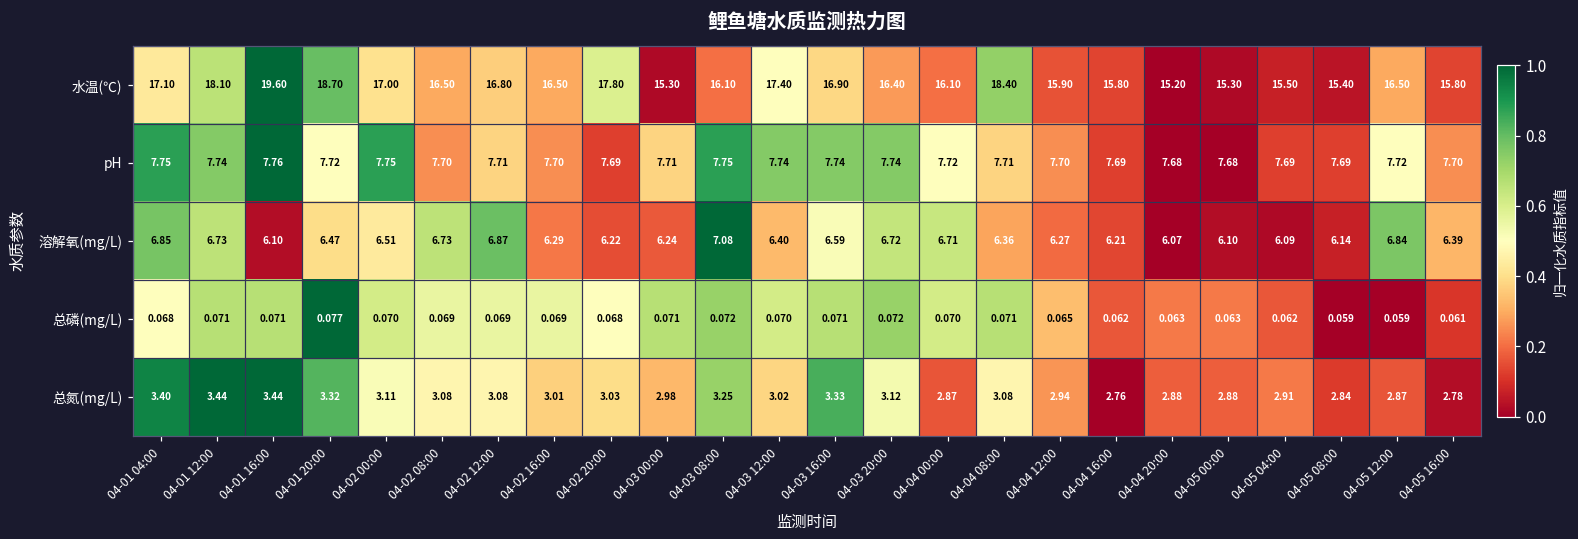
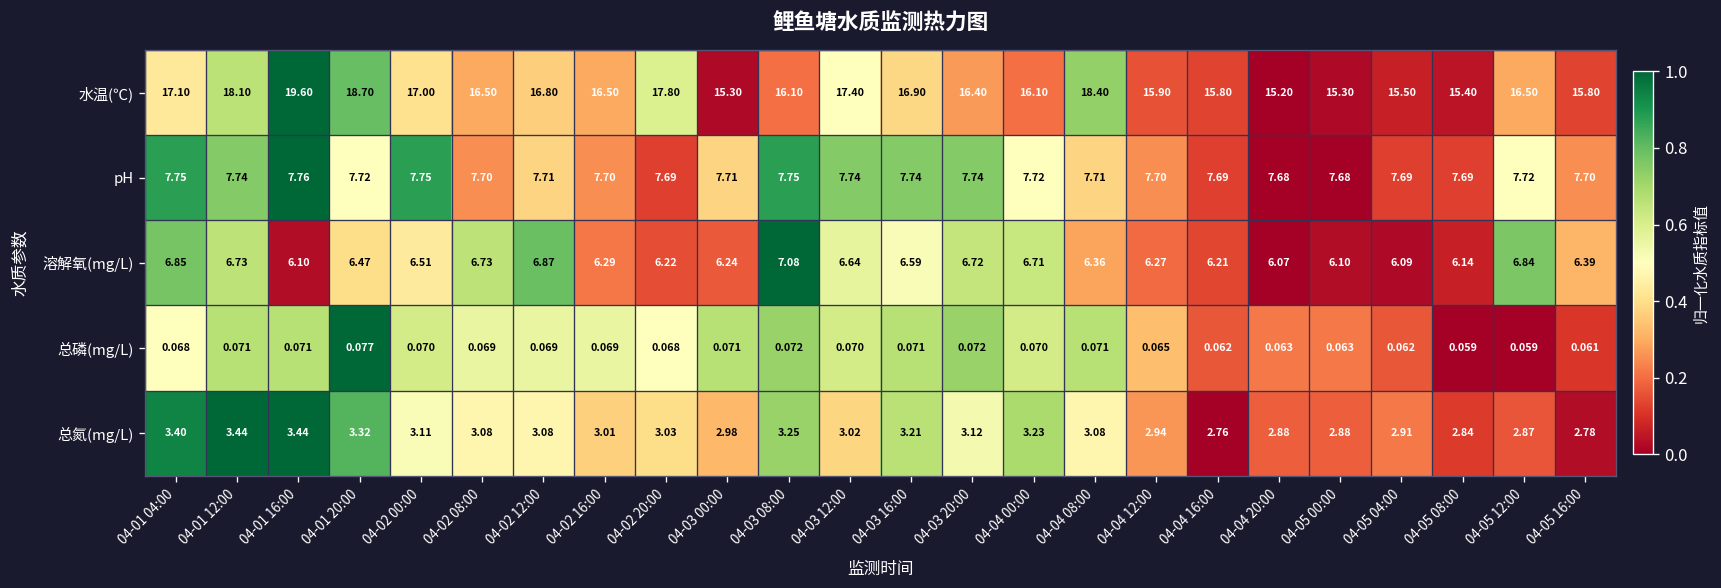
  {
    "水温(℃)": {
      "04-01 04:00": 17.10,
      "04-01 12:00": 18.10,
      "04-01 16:00": 19.60,
      "04-01 20:00": 18.70,
      "04-02 00:00": 17.00,
      "04-02 08:00": 16.50,
      "04-02 12:00": 16.80,
      "04-02 16:00": 16.50,
      "04-02 20:00": 17.80,
      "04-03 00:00": 15.30,
      "04-03 08:00": 16.10,
      "04-03 12:00": 17.40,
      "04-03 16:00": 16.90,
      "04-03 20:00": 16.40,
      "04-04 00:00": 16.10,
      "04-04 08:00": 18.40,
      "04-04 12:00": 15.90,
      "04-04 16:00": 15.80,
      "04-04 20:00": 15.20,
      "04-05 00:00": 15.30,
      "04-05 04:00": 15.50,
      "04-05 08:00": 15.40,
      "04-05 12:00": 16.50,
      "04-05 16:00": 15.80
    },
    "pH": {
      "04-01 04:00": 7.75,
      "04-01 12:00": 7.74,
      "04-01 16:00": 7.76,
      "04-01 20:00": 7.72,
      "04-02 00:00": 7.75,
      "04-02 08:00": 7.70,
      "04-02 12:00": 7.71,
      "04-02 16:00": 7.70,
      "04-02 20:00": 7.69,
      "04-03 00:00": 7.71,
      "04-03 08:00": 7.75,
      "04-03 12:00": 7.74,
      "04-03 16:00": 7.74,
      "04-03 20:00": 7.74,
      "04-04 00:00": 7.72,
      "04-04 08:00": 7.71,
      "04-04 12:00": 7.70,
      "04-04 16:00": 7.69,
      "04-04 20:00": 7.68,
      "04-05 00:00": 7.68,
      "04-05 04:00": 7.69,
      "04-05 08:00": 7.69,
      "04-05 12:00": 7.72,
      "04-05 16:00": 7.70
    },
    "溶解氧(mg/L)": {
      "04-01 04:00": 6.85,
      "04-01 12:00": 6.73,
      "04-01 16:00": 6.10,
      "04-01 20:00": 6.47,
      "04-02 00:00": 6.51,
      "04-02 08:00": 6.73,
      "04-02 12:00": 6.87,
      "04-02 16:00": 6.29,
      "04-02 20:00": 6.22,
      "04-03 00:00": 6.24,
      "04-03 08:00": 7.08,
-     "04-03 12:00": 6.40,
+     "04-03 12:00": 6.64,
      "04-03 16:00": 6.59,
      "04-03 20:00": 6.72,
      "04-04 00:00": 6.71,
      "04-04 08:00": 6.36,
      "04-04 12:00": 6.27,
      "04-04 16:00": 6.21,
      "04-04 20:00": 6.07,
      "04-05 00:00": 6.10,
      "04-05 04:00": 6.09,
      "04-05 08:00": 6.14,
      "04-05 12:00": 6.84,
      "04-05 16:00": 6.39
    },
    "总磷(mg/L)": {
      "04-01 04:00": 0.068,
      "04-01 12:00": 0.071,
      "04-01 16:00": 0.071,
      "04-01 20:00": 0.077,
      "04-02 00:00": 0.070,
      "04-02 08:00": 0.069,
      "04-02 12:00": 0.069,
      "04-02 16:00": 0.069,
      "04-02 20:00": 0.068,
      "04-03 00:00": 0.071,
      "04-03 08:00": 0.072,
      "04-03 12:00": 0.070,
      "04-03 16:00": 0.071,
      "04-03 20:00": 0.072,
      "04-04 00:00": 0.070,
      "04-04 08:00": 0.071,
      "04-04 12:00": 0.065,
      "04-04 16:00": 0.062,
      "04-04 20:00": 0.063,
      "04-05 00:00": 0.063,
      "04-05 04:00": 0.062,
      "04-05 08:00": 0.059,
      "04-05 12:00": 0.059,
      "04-05 16:00": 0.061
    },
    "总氮(mg/L)": {
      "04-01 04:00": 3.40,
      "04-01 12:00": 3.44,
      "04-01 16:00": 3.44,
      "04-01 20:00": 3.32,
      "04-02 00:00": 3.11,
      "04-02 08:00": 3.08,
      "04-02 12:00": 3.08,
      "04-02 16:00": 3.01,
      "04-02 20:00": 3.03,
      "04-03 00:00": 2.98,
      "04-03 08:00": 3.25,
      "04-03 12:00": 3.02,
-     "04-03 16:00": 3.33,
+     "04-03 16:00": 3.21,
      "04-03 20:00": 3.12,
-     "04-04 00:00": 2.87,
+     "04-04 00:00": 3.23,
      "04-04 08:00": 3.08,
      "04-04 12:00": 2.94,
      "04-04 16:00": 2.76,
      "04-04 20:00": 2.88,
      "04-05 00:00": 2.88,
      "04-05 04:00": 2.91,
      "04-05 08:00": 2.84,
      "04-05 12:00": 2.87,
      "04-05 16:00": 2.78
    }
  }
